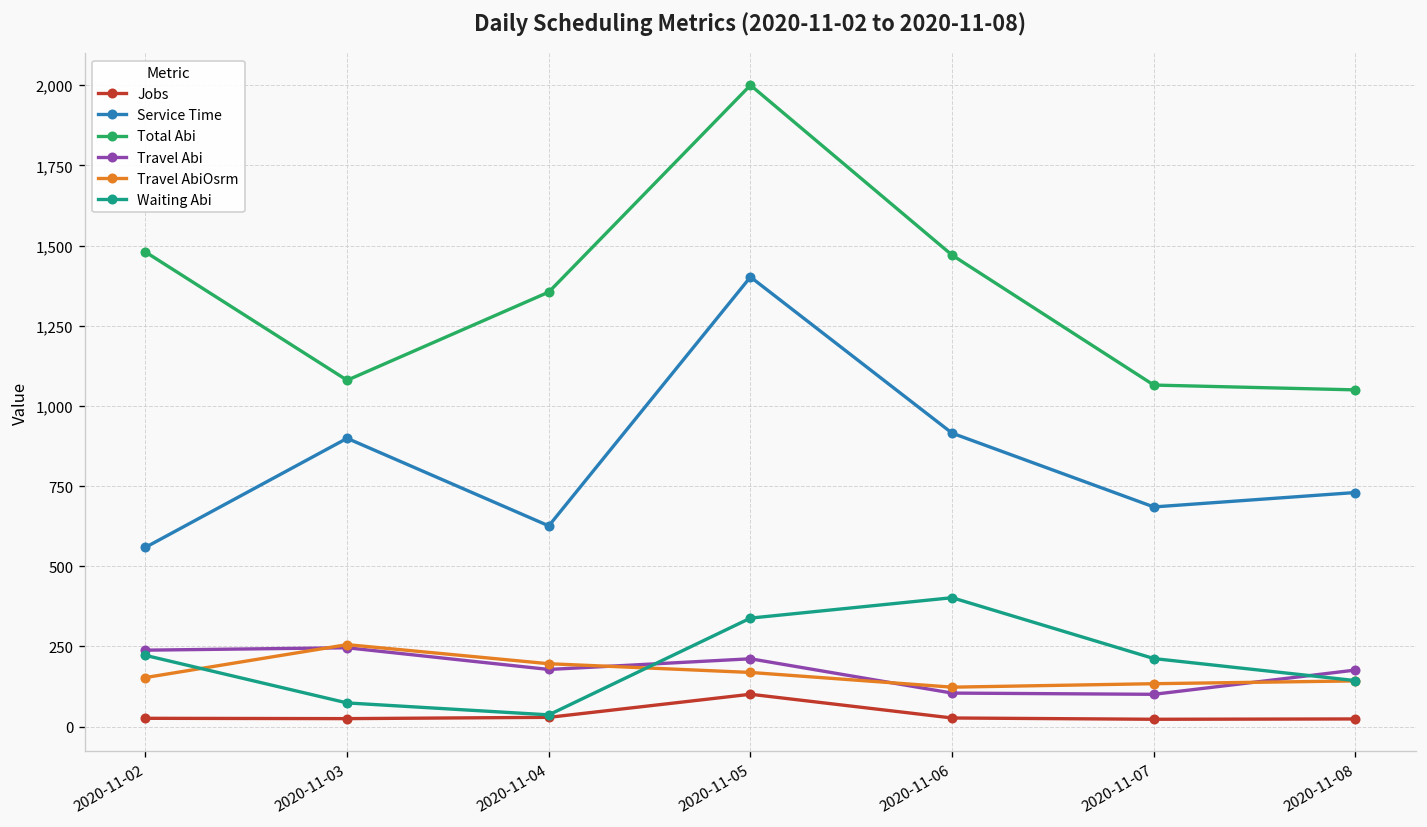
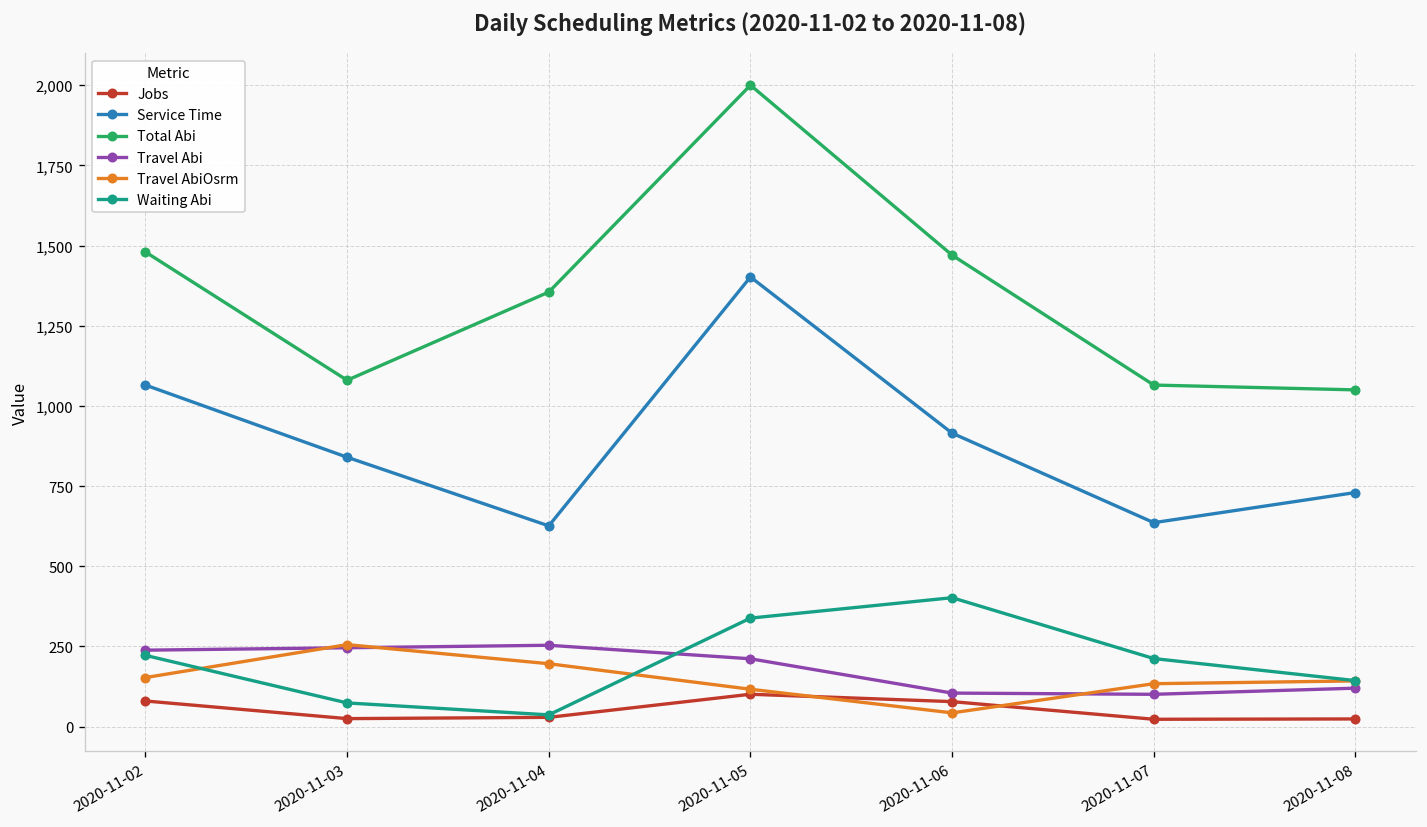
  {
    "Jobs": {
-     "2020-11-02": "30",
+     "2020-11-02": "80",
      "2020-11-03": "30",
      "2020-11-05": "100",
-     "2020-11-06": "30",
+     "2020-11-06": "80",
      "2020-11-07": "20",
      "2020-11-08": "20"
    },
    "Service Time": {
-     "2020-11-02": "560",
-     "2020-11-03": "900",
+     "2020-11-02": "1,070",
+     "2020-11-03": "840",
      "2020-11-04": "630",
      "2020-11-05": "1,400",
      "2020-11-06": "920",
-     "2020-11-07": "690",
+     "2020-11-07": "640",
      "2020-11-08": "730"
    },
    "Travel Abi": {
      "2020-11-02": "240",
      "2020-11-03": "250",
-     "2020-11-04": "180",
+     "2020-11-04": "250",
      "2020-11-05": "210",
      "2020-11-06": "100",
      "2020-11-07": "100",
-     "2020-11-08": "180"
+     "2020-11-08": "120"
    },
    "Travel AbiOsrm": {
      "2020-11-02": "150",
      "2020-11-03": "260",
      "2020-11-04": "200",
-     "2020-11-05": "170",
-     "2020-11-06": "120",
+     "2020-11-05": "120",
+     "2020-11-06": "40",
      "2020-11-07": "130"
    }
  }
